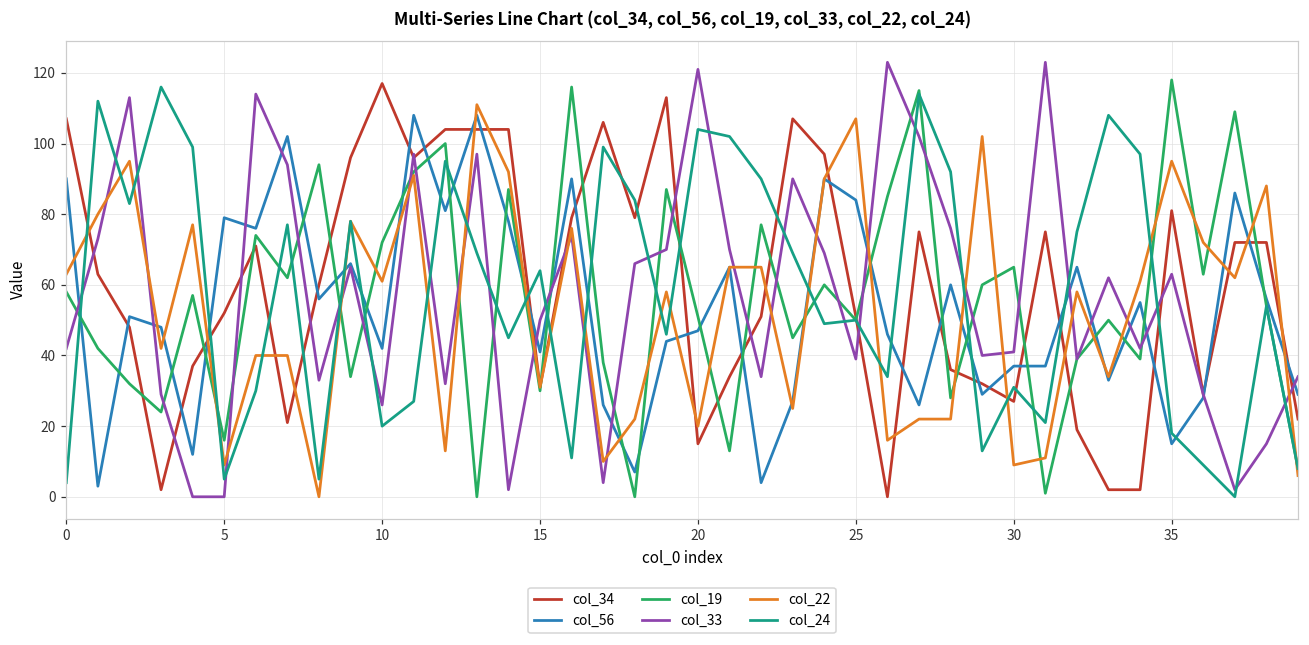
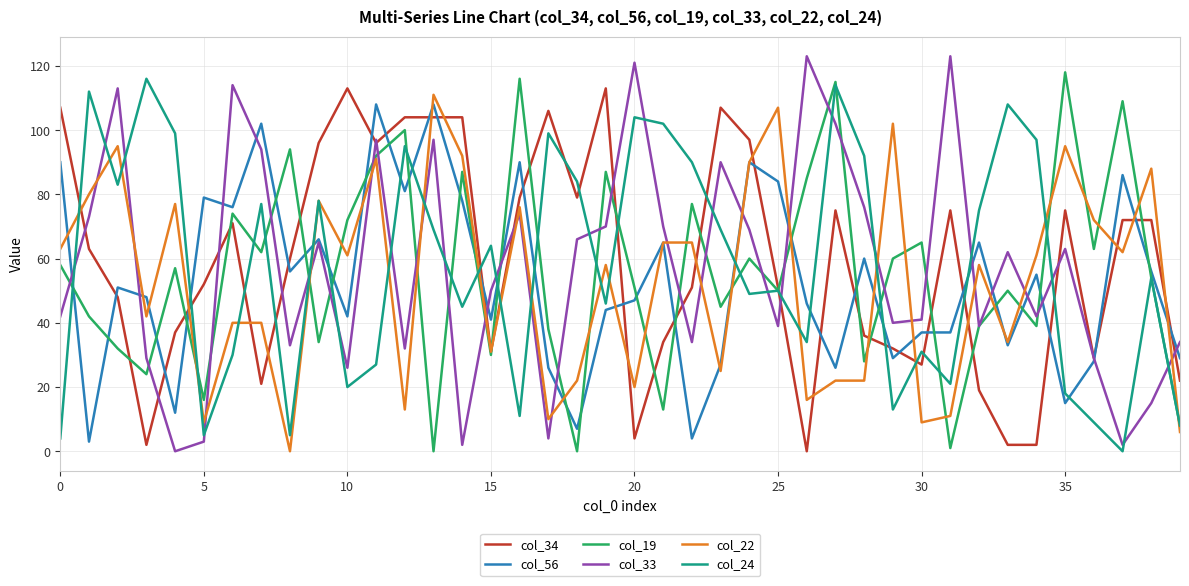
  {
    "col_34": {
      "0": 107,
      "5": 52,
-     "10": 117,
-     "20": 15,
+     "10": 113,
+     "20": 4,
      "25": 51,
      "30": 27,
-     "35": 81
+     "35": 75
    },
    "col_56": {
      "0": 90,
      "5": 79,
      "10": 42,
      "15": 41,
      "20": 47,
      "25": 84,
      "30": 37,
      "35": 15
    },
    "col_33": {
      "0": 42,
-     "5": 0,
+     "5": 3,
      "10": 26,
      "15": 50,
      "20": 121,
      "25": 39,
      "30": 41,
      "35": 63
    },
    "col_22": {
      "0": 63,
      "5": 9,
      "10": 61,
      "20": 20,
      "25": 107,
      "30": 9,
      "35": 95
    }
  }
